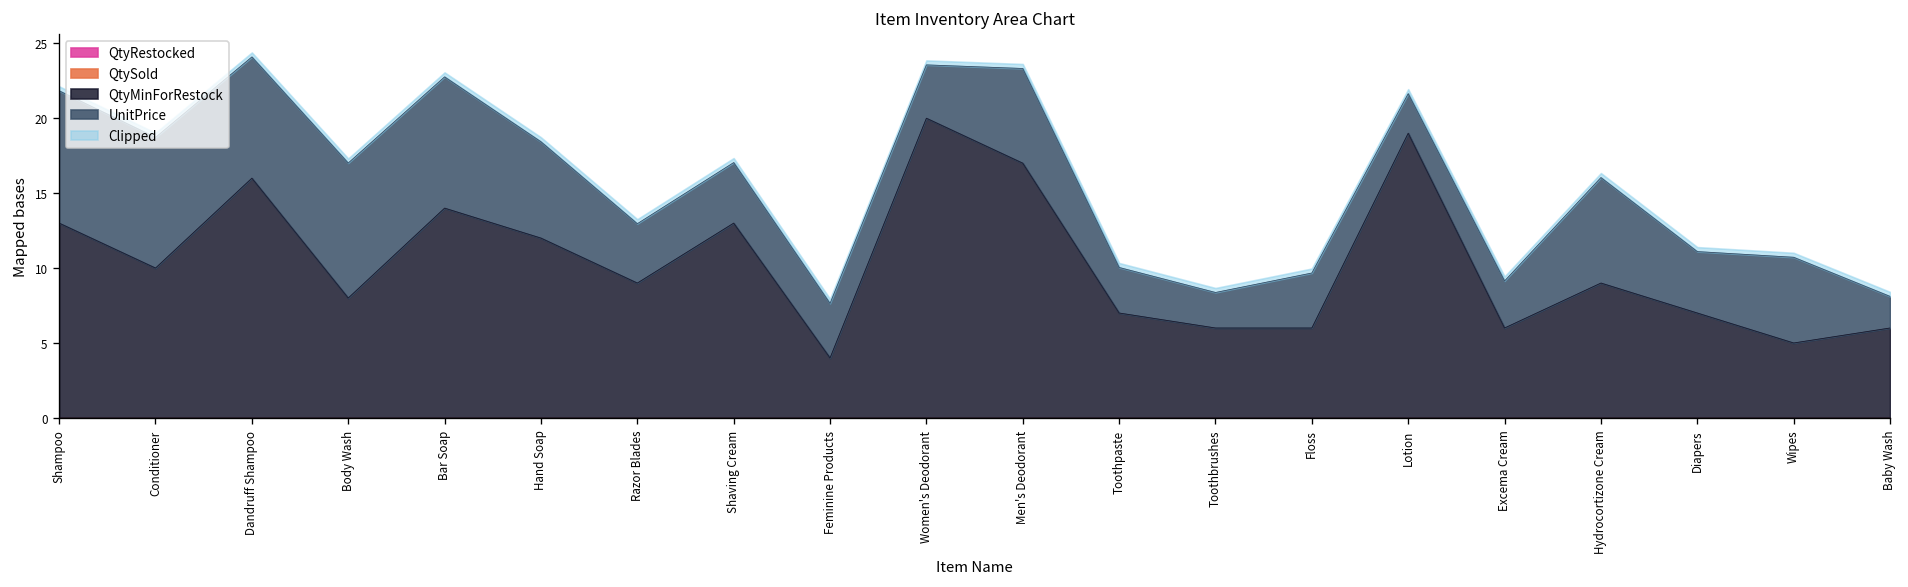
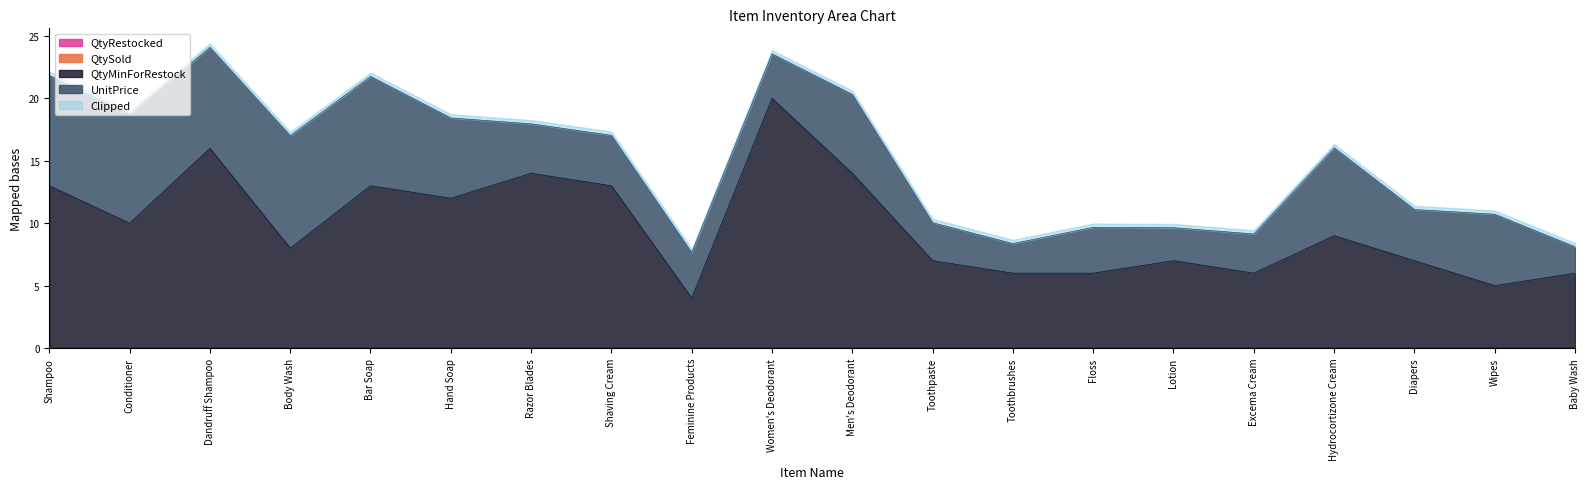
  {
    "QtySold": {
      "Shampoo": 0,
      "Conditioner": 0,
      "Dandruff Shampoo": 0,
      "Body Wash": 0,
      "Bar Soap": 0,
      "Hand Soap": 0,
      "Razor Blades": 0,
      "Shaving Cream": 0,
      "Feminine Products": 0,
      "Women's Deodorant": 0,
      "Men's Deodorant": 0,
      "Toothpaste": 0,
      "Toothbrushes": 0,
      "Floss": 0,
      "Lotion": 0,
      "Excema Cream": 0,
      "Hydrocortizone Cream": 0,
      "Diapers": 0,
      "Wipes": 0,
      "Baby Wash": 0
    },
    "QtyMinForRestock": {
      "Shampoo": 13,
      "Conditioner": 10,
      "Dandruff Shampoo": 16,
      "Body Wash": 8,
-     "Bar Soap": 14,
+     "Bar Soap": 13,
      "Hand Soap": 12,
-     "Razor Blades": 9,
+     "Razor Blades": 14,
      "Shaving Cream": 13,
      "Feminine Products": 4,
      "Women's Deodorant": 20,
-     "Men's Deodorant": 17,
+     "Men's Deodorant": 14,
      "Toothpaste": 7,
      "Toothbrushes": 6,
      "Floss": 6,
-     "Lotion": 19,
+     "Lotion": 7,
      "Excema Cream": 6,
      "Hydrocortizone Cream": 9,
      "Diapers": 7,
      "Wipes": 5,
      "Baby Wash": 6
    },
    "UnitPrice": {
      "Shampoo": 9,
      "Dandruff Shampoo": 8,
      "Body Wash": 9,
      "Bar Soap": 8.8,
      "Hand Soap": 6.4,
      "Razor Blades": 4,
      "Shaving Cream": 4,
      "Feminine Products": 3.6,
      "Women's Deodorant": 3.6,
      "Men's Deodorant": 6.3,
      "Toothpaste": 3,
      "Toothbrushes": 2.4,
      "Floss": 3.7,
      "Lotion": 2.6,
      "Excema Cream": 3,
      "Hydrocortizone Cream": 7,
      "Diapers": 4,
      "Wipes": 5.7,
      "Baby Wash": 2
    },
    "Clipped": {
      "Shampoo": 0.3,
      "Dandruff Shampoo": 0.3,
      "Body Wash": 0.3,
      "Bar Soap": 0.3,
      "Hand Soap": 0.3,
      "Razor Blades": 0.3,
      "Shaving Cream": 0.3,
      "Feminine Products": 0.3,
      "Women's Deodorant": 0.3,
      "Men's Deodorant": 0.3,
      "Toothpaste": 0.3,
      "Toothbrushes": 0.3,
      "Floss": 0.3,
      "Lotion": 0.3,
      "Excema Cream": 0.3,
      "Hydrocortizone Cream": 0.3,
      "Diapers": 0.3,
      "Wipes": 0.3,
      "Baby Wash": 0.3
    }
  }
